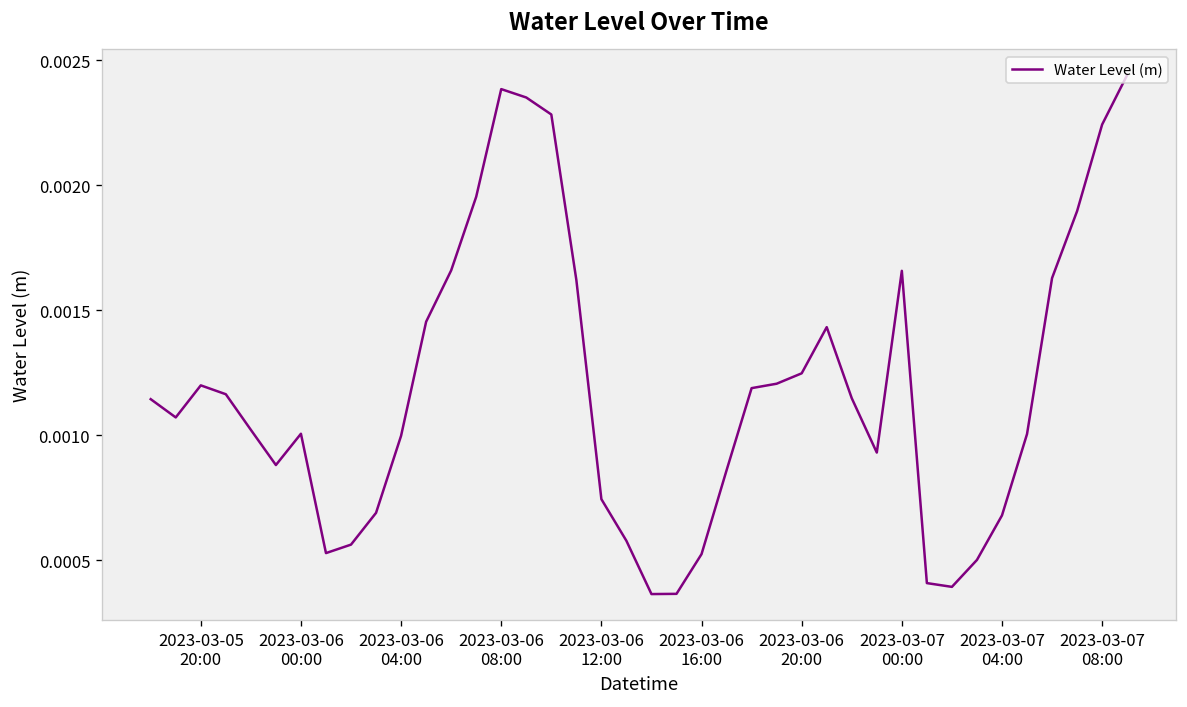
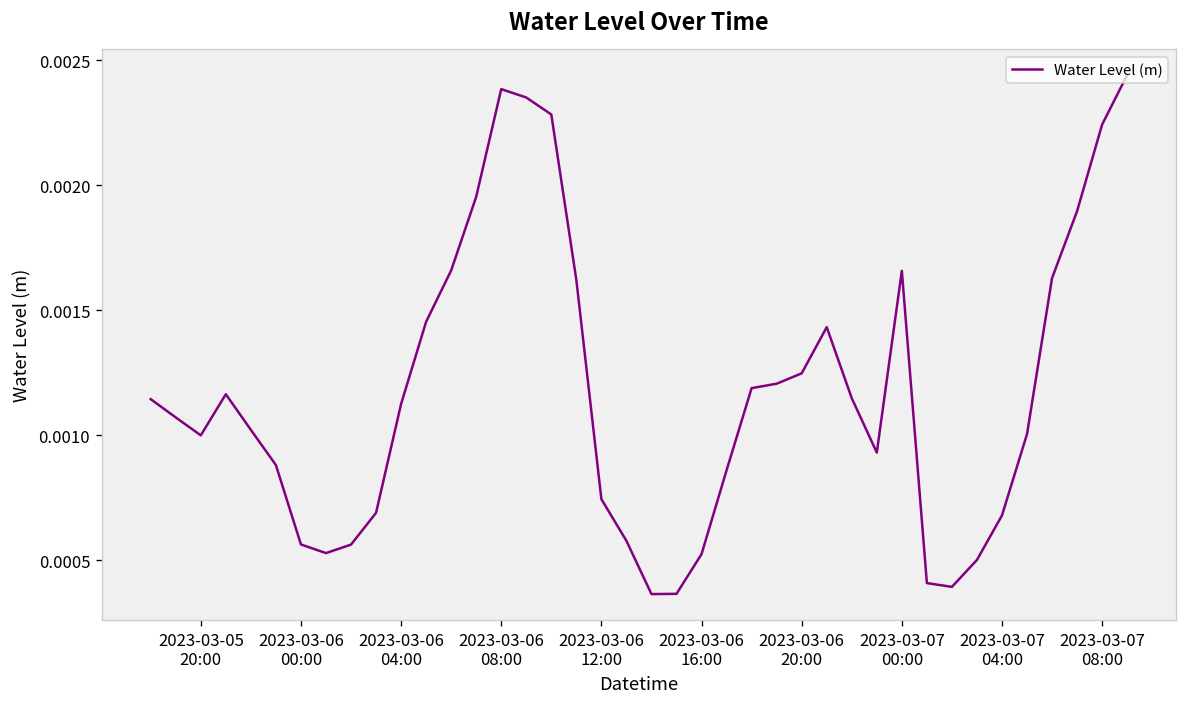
  {
-   "2023-03-05 20:00": 0.00120,
-   "2023-03-06 00:00": 0.00101,
-   "2023-03-06 04:00": 0.00100,
+   "2023-03-05 20:00": 0.00100,
+   "2023-03-06 00:00": 0.00056,
+   "2023-03-06 04:00": 0.00113,
    "2023-03-06 08:00": 0.00238,
    "2023-03-06 12:00": 0.00074,
    "2023-03-06 16:00": 0.00052,
    "2023-03-06 20:00": 0.00125,
    "2023-03-07 00:00": 0.00166,
    "2023-03-07 04:00": 0.00068,
    "2023-03-07 08:00": 0.00224
  }
